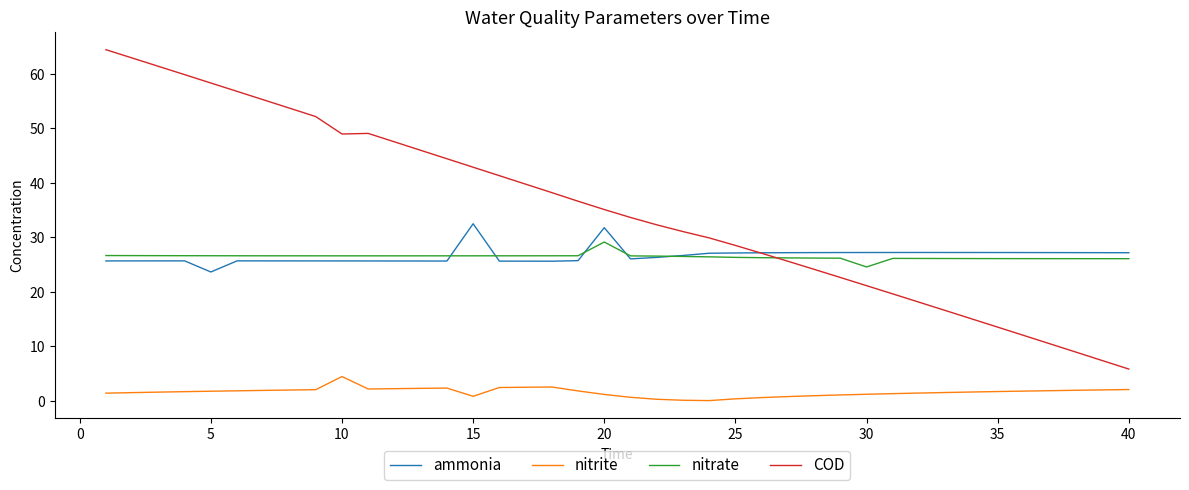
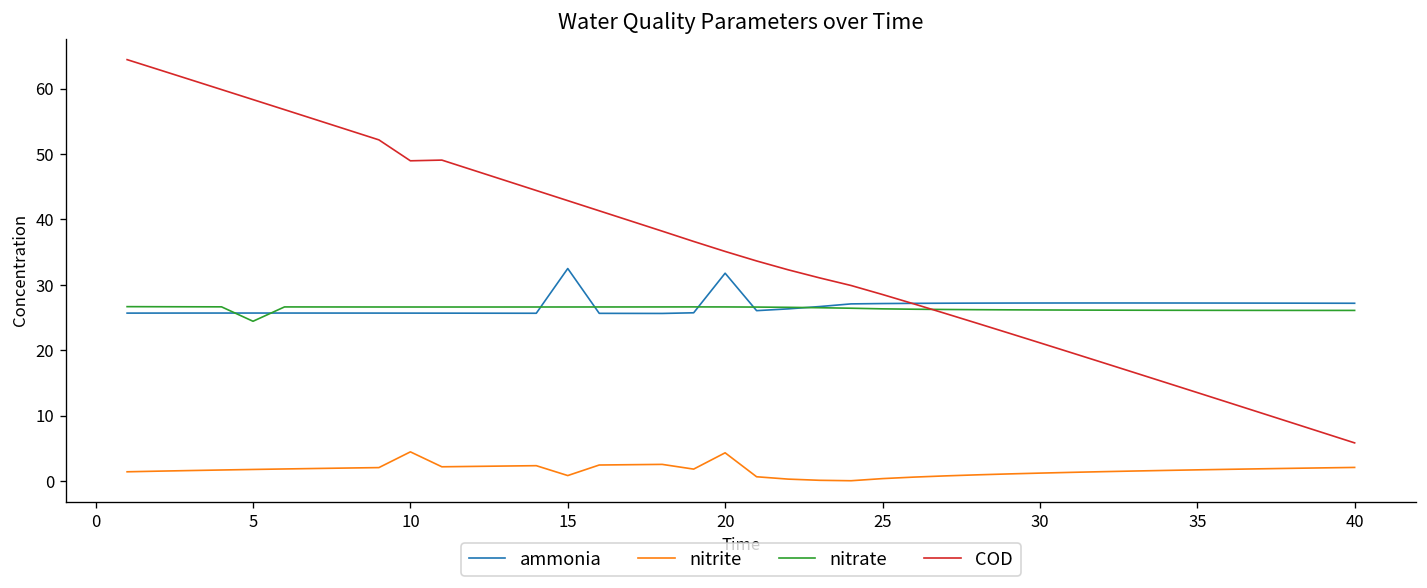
  {
    "ammonia": {
-     "5": 24,
+     "5": 26,
      "10": 26,
      "15": 32,
      "20": 32,
      "25": 27,
      "30": 27,
      "35": 27,
      "40": 27
    },
    "nitrite": {
      "5": 2,
      "10": 4,
      "15": 1,
-     "20": 1,
+     "20": 4,
      "25": 0,
      "30": 1,
      "35": 2,
      "40": 2
    },
    "nitrate": {
-     "5": 27,
+     "5": 24,
      "10": 27,
      "15": 27,
-     "20": 29,
+     "20": 27,
      "25": 26,
-     "30": 25,
+     "30": 26,
      "35": 26,
      "40": 26
    },
    "COD": {
      "5": 58,
      "10": 49,
      "15": 43,
      "20": 35,
      "25": 29,
      "30": 21,
      "35": 14,
      "40": 6
    }
  }
